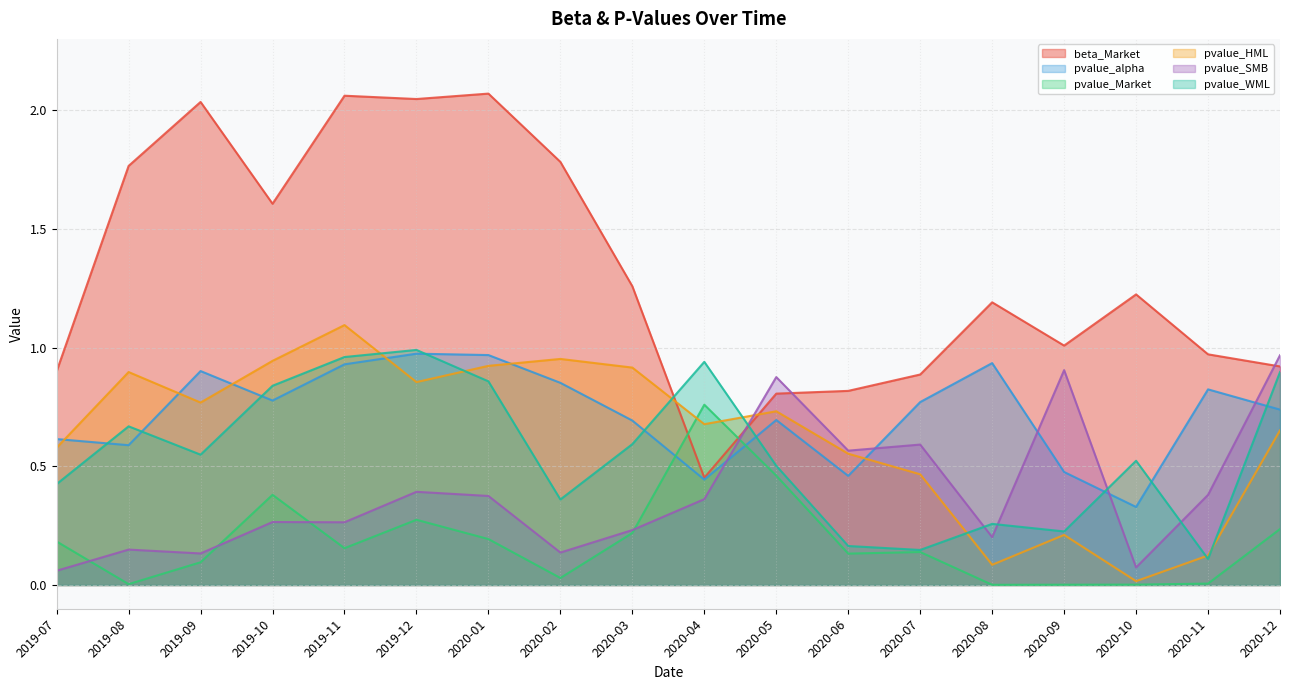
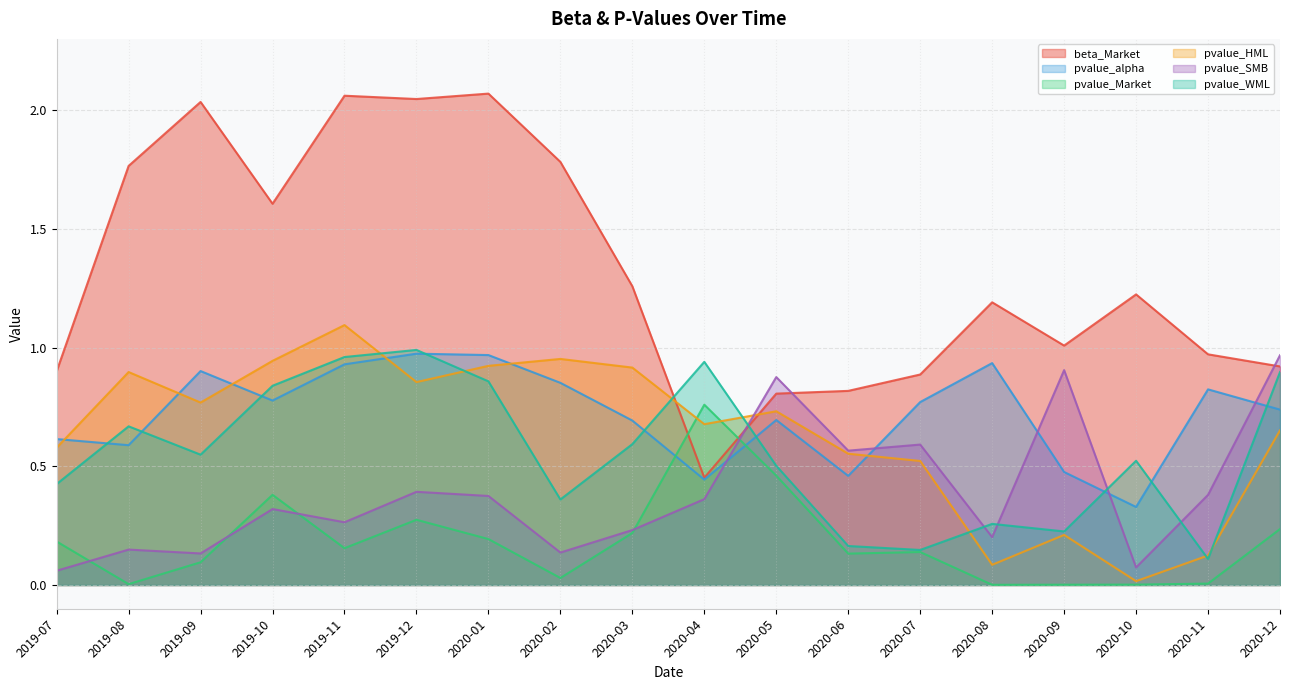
  {
    "beta_Market": {
      "2019-07": 0.90,
      "2019-08": 1.77,
      "2019-09": 2.03,
      "2019-10": 1.61,
      "2019-11": 2.06,
      "2019-12": 2.05,
      "2020-01": 2.07,
      "2020-02": 1.78,
      "2020-03": 1.26,
      "2020-05": 0.81,
      "2020-06": 0.82,
      "2020-07": 0.89,
      "2020-08": 1.19,
      "2020-09": 1.01,
      "2020-10": 1.22,
      "2020-11": 0.97,
      "2020-12": 0.92
    },
    "pvalue_HML": {
      "2019-07": 0.58,
      "2019-08": 0.90,
      "2019-09": 0.77,
      "2019-10": 0.94,
      "2019-11": 1.09,
      "2019-12": 0.85,
      "2020-01": 0.92,
      "2020-02": 0.95,
      "2020-03": 0.92,
      "2020-04": 0.68,
      "2020-05": 0.73,
      "2020-06": 0.55,
-     "2020-07": 0.47,
+     "2020-07": 0.52,
      "2020-08": 0.09,
      "2020-09": 0.21,
      "2020-10": 0.02,
      "2020-11": 0.12,
      "2020-12": 0.65
    },
    "pvalue_SMB": {
      "2019-07": 0.06,
      "2019-08": 0.15,
      "2019-09": 0.13,
-     "2019-10": 0.27,
+     "2019-10": 0.32,
      "2019-11": 0.26,
      "2019-12": 0.39,
      "2020-01": 0.37,
      "2020-02": 0.14,
      "2020-03": 0.23,
      "2020-04": 0.36,
      "2020-05": 0.88,
      "2020-06": 0.57,
      "2020-07": 0.59,
      "2020-08": 0.20,
      "2020-09": 0.90,
      "2020-10": 0.07,
      "2020-11": 0.38,
      "2020-12": 0.97
    }
  }
